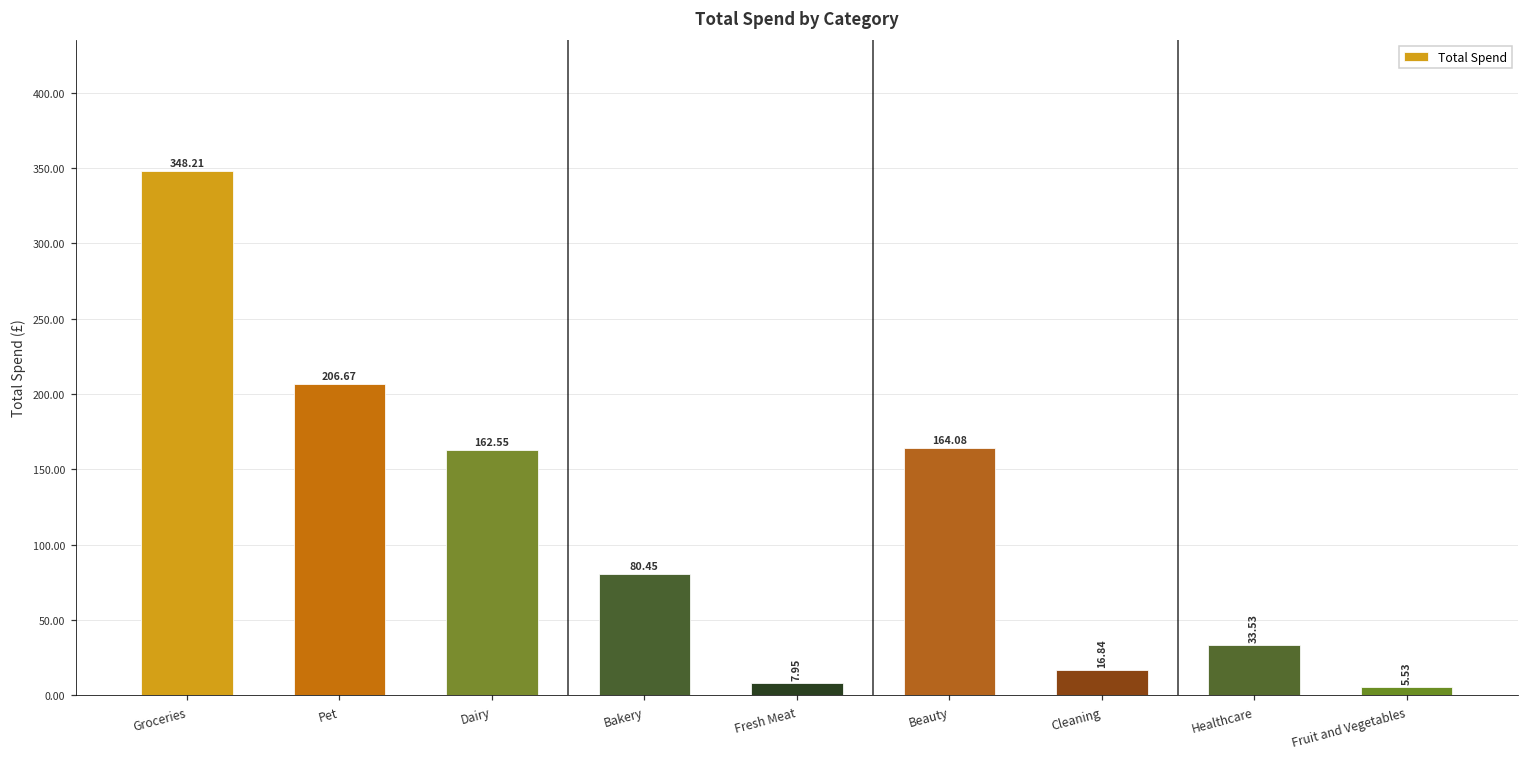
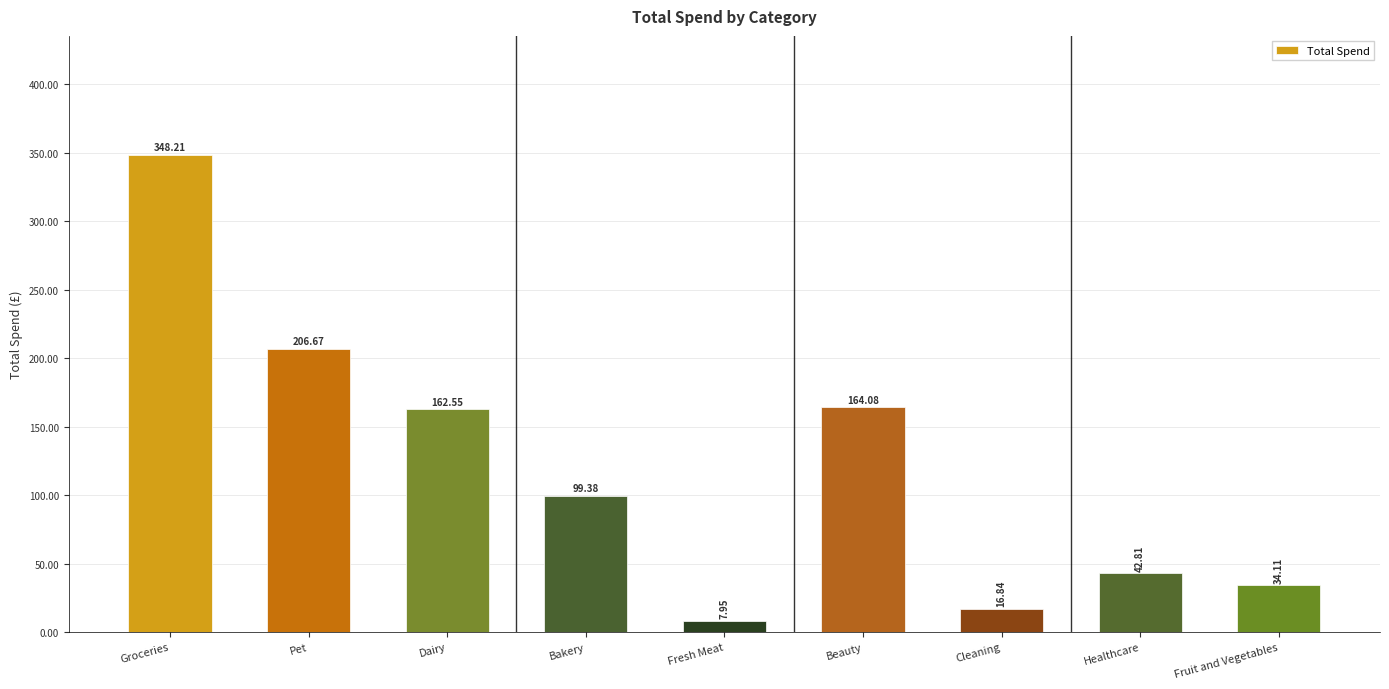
  {
    "Groceries": 348.21,
    "Pet": 206.67,
    "Dairy": 162.55,
-   "Bakery": 80.45,
+   "Bakery": 99.38,
    "Fresh Meat": 7.95,
    "Beauty": 164.08,
    "Cleaning": 16.84,
-   "Healthcare": 33.53,
-   "Fruit and Vegetables": 5.53
+   "Healthcare": 42.81,
+   "Fruit and Vegetables": 34.11
  }
